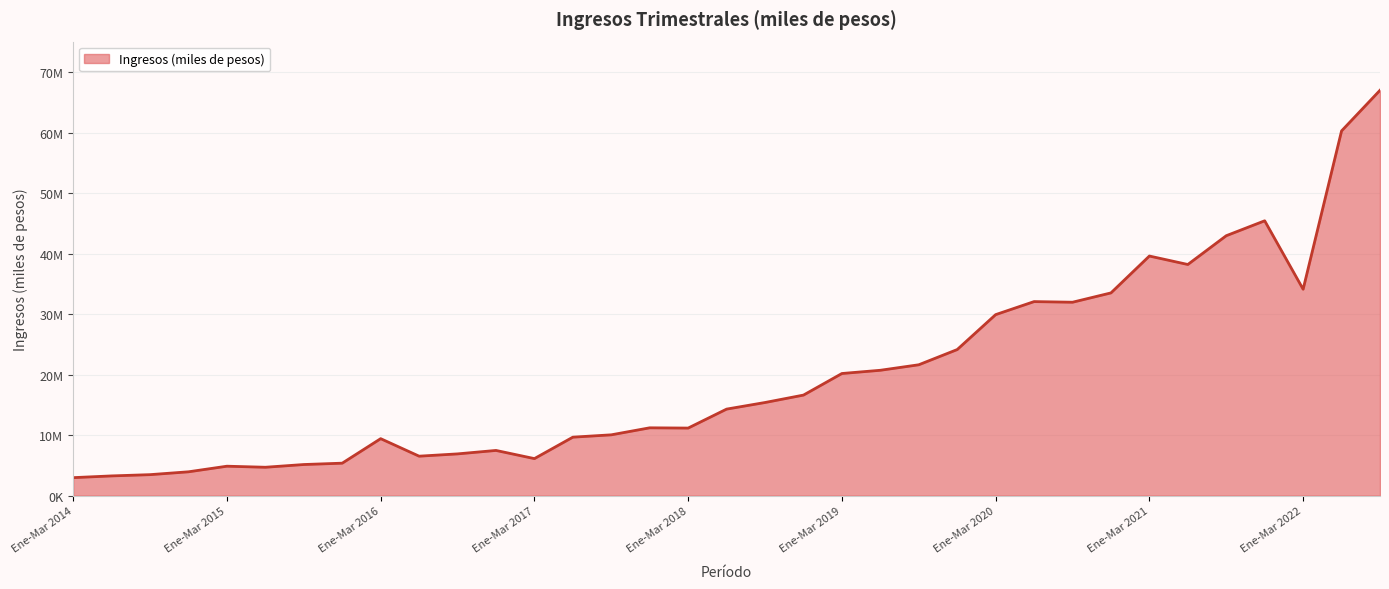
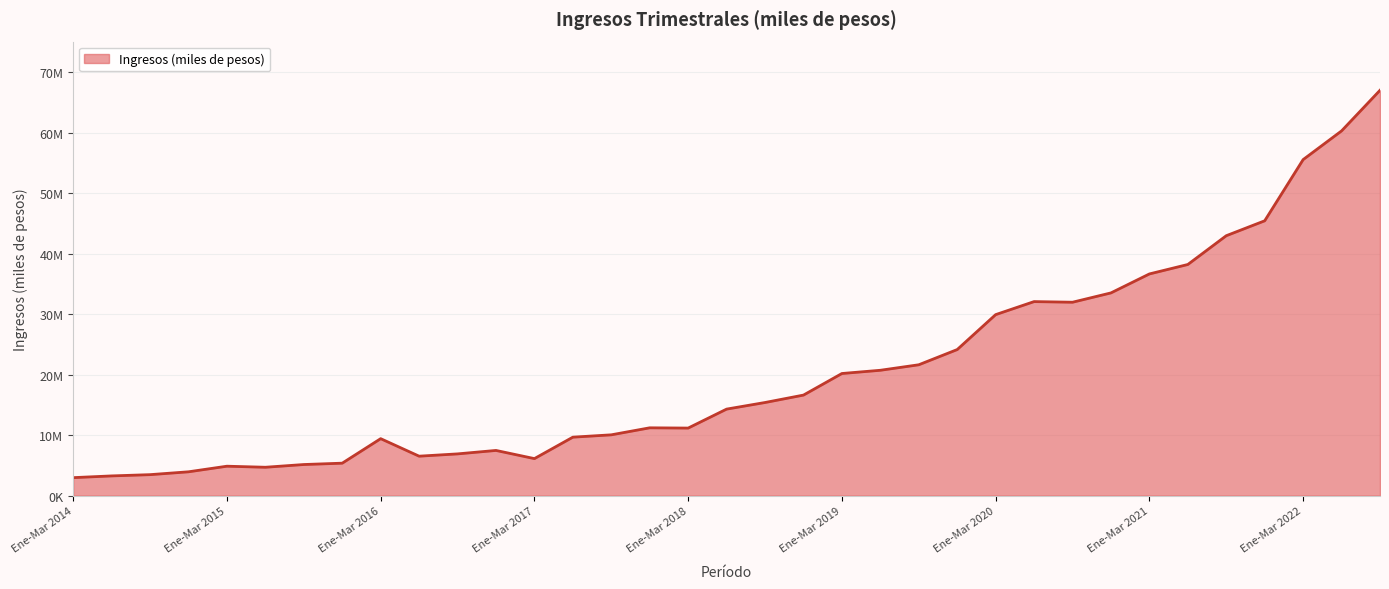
  {
    "Ene-Mar 2014": 3000000,
    "Ene-Mar 2015": 5000000,
    "Ene-Mar 2016": 9000000,
    "Ene-Mar 2017": 6000000,
    "Ene-Mar 2018": 11000000,
    "Ene-Mar 2019": 20000000,
    "Ene-Mar 2020": 30000000,
-   "Ene-Mar 2021": 40000000,
-   "Ene-Mar 2022": 34000000
+   "Ene-Mar 2021": 37000000,
+   "Ene-Mar 2022": 56000000
  }
